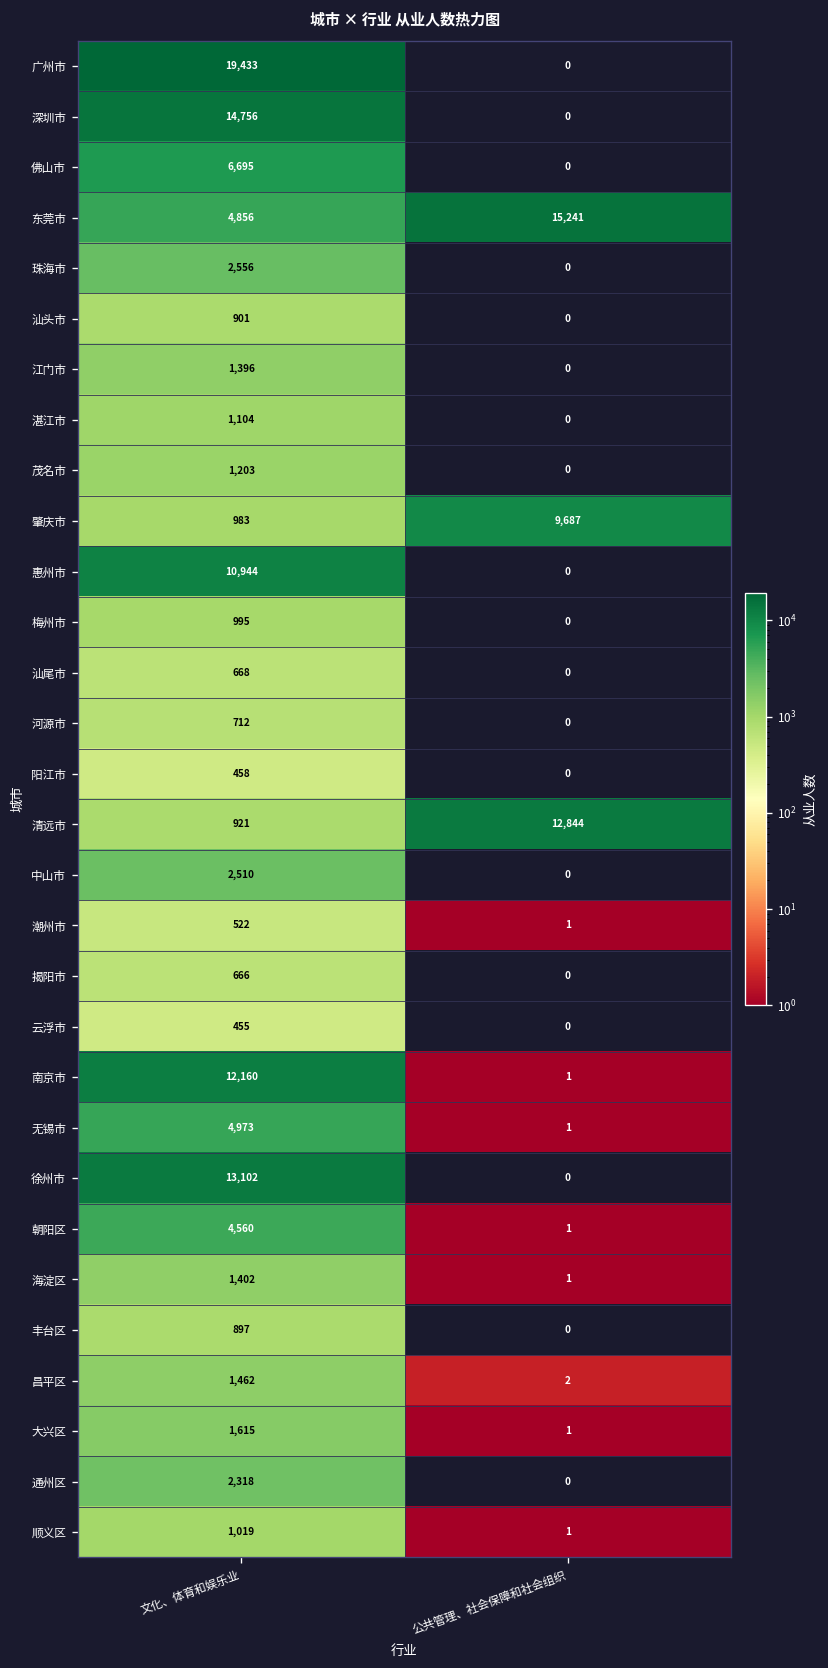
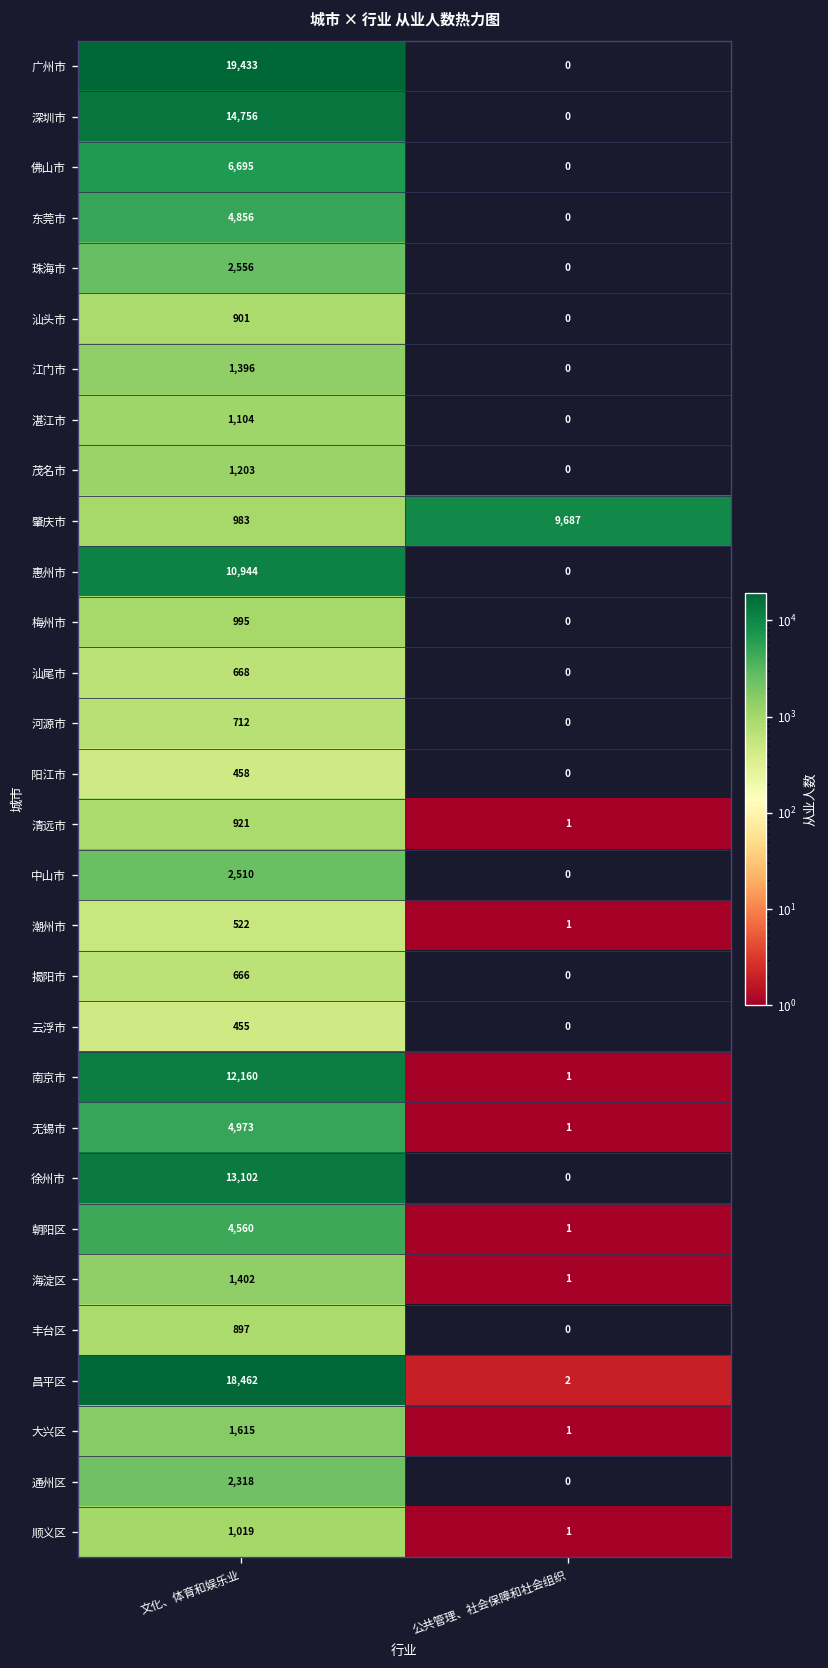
  {
    "广州市": {
      "文化、体育和娱乐业": "19,433",
      "公共管理、社会保障和社会组织": "0"
    },
    "深圳市": {
      "文化、体育和娱乐业": "14,756",
      "公共管理、社会保障和社会组织": "0"
    },
    "佛山市": {
      "文化、体育和娱乐业": "6,695",
      "公共管理、社会保障和社会组织": "0"
    },
    "东莞市": {
      "文化、体育和娱乐业": "4,856",
-     "公共管理、社会保障和社会组织": "15,241"
+     "公共管理、社会保障和社会组织": "0"
    },
    "珠海市": {
      "文化、体育和娱乐业": "2,556",
      "公共管理、社会保障和社会组织": "0"
    },
    "汕头市": {
      "文化、体育和娱乐业": "901",
      "公共管理、社会保障和社会组织": "0"
    },
    "江门市": {
      "文化、体育和娱乐业": "1,396",
      "公共管理、社会保障和社会组织": "0"
    },
    "湛江市": {
      "文化、体育和娱乐业": "1,104",
      "公共管理、社会保障和社会组织": "0"
    },
    "茂名市": {
      "文化、体育和娱乐业": "1,203",
      "公共管理、社会保障和社会组织": "0"
    },
    "肇庆市": {
      "文化、体育和娱乐业": "983",
      "公共管理、社会保障和社会组织": "9,687"
    },
    "惠州市": {
      "文化、体育和娱乐业": "10,944",
      "公共管理、社会保障和社会组织": "0"
    },
    "梅州市": {
      "文化、体育和娱乐业": "995",
      "公共管理、社会保障和社会组织": "0"
    },
    "汕尾市": {
      "文化、体育和娱乐业": "668",
      "公共管理、社会保障和社会组织": "0"
    },
    "河源市": {
      "文化、体育和娱乐业": "712",
      "公共管理、社会保障和社会组织": "0"
    },
    "阳江市": {
      "文化、体育和娱乐业": "458",
      "公共管理、社会保障和社会组织": "0"
    },
    "清远市": {
      "文化、体育和娱乐业": "921",
-     "公共管理、社会保障和社会组织": "12,844"
+     "公共管理、社会保障和社会组织": "1"
    },
    "中山市": {
      "文化、体育和娱乐业": "2,510",
      "公共管理、社会保障和社会组织": "0"
    },
    "潮州市": {
      "文化、体育和娱乐业": "522",
      "公共管理、社会保障和社会组织": "1"
    },
    "揭阳市": {
      "文化、体育和娱乐业": "666",
      "公共管理、社会保障和社会组织": "0"
    },
    "云浮市": {
      "文化、体育和娱乐业": "455",
      "公共管理、社会保障和社会组织": "0"
    },
    "南京市": {
      "文化、体育和娱乐业": "12,160",
      "公共管理、社会保障和社会组织": "1"
    },
    "无锡市": {
      "文化、体育和娱乐业": "4,973",
      "公共管理、社会保障和社会组织": "1"
    },
    "徐州市": {
      "文化、体育和娱乐业": "13,102",
      "公共管理、社会保障和社会组织": "0"
    },
    "朝阳区": {
      "文化、体育和娱乐业": "4,560",
      "公共管理、社会保障和社会组织": "1"
    },
    "海淀区": {
      "文化、体育和娱乐业": "1,402",
      "公共管理、社会保障和社会组织": "1"
    },
    "丰台区": {
      "文化、体育和娱乐业": "897",
      "公共管理、社会保障和社会组织": "0"
    },
    "昌平区": {
-     "文化、体育和娱乐业": "1,462",
+     "文化、体育和娱乐业": "18,462",
      "公共管理、社会保障和社会组织": "2"
    },
    "大兴区": {
      "文化、体育和娱乐业": "1,615",
      "公共管理、社会保障和社会组织": "1"
    },
    "通州区": {
      "文化、体育和娱乐业": "2,318",
      "公共管理、社会保障和社会组织": "0"
    },
    "顺义区": {
      "文化、体育和娱乐业": "1,019",
      "公共管理、社会保障和社会组织": "1"
    }
  }
